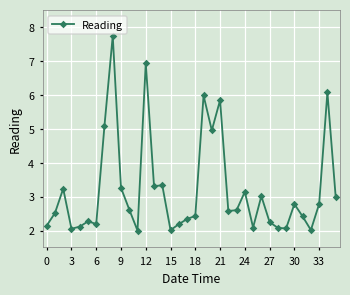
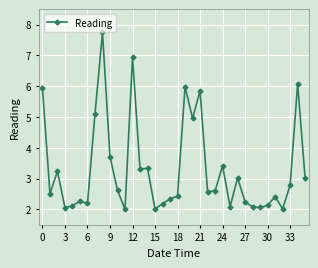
  {
-   "0": 2.1,
+   "0": 5.9,
    "3": 2.1,
    "6": 2.2,
-   "9": 3.3,
+   "9": 3.7,
    "12": 6.9,
    "15": 2.0,
    "18": 2.4,
    "21": 5.8,
-   "24": 3.1,
+   "24": 3.4,
    "27": 2.2,
-   "30": 2.8,
+   "30": 2.1,
    "33": 2.8
  }
